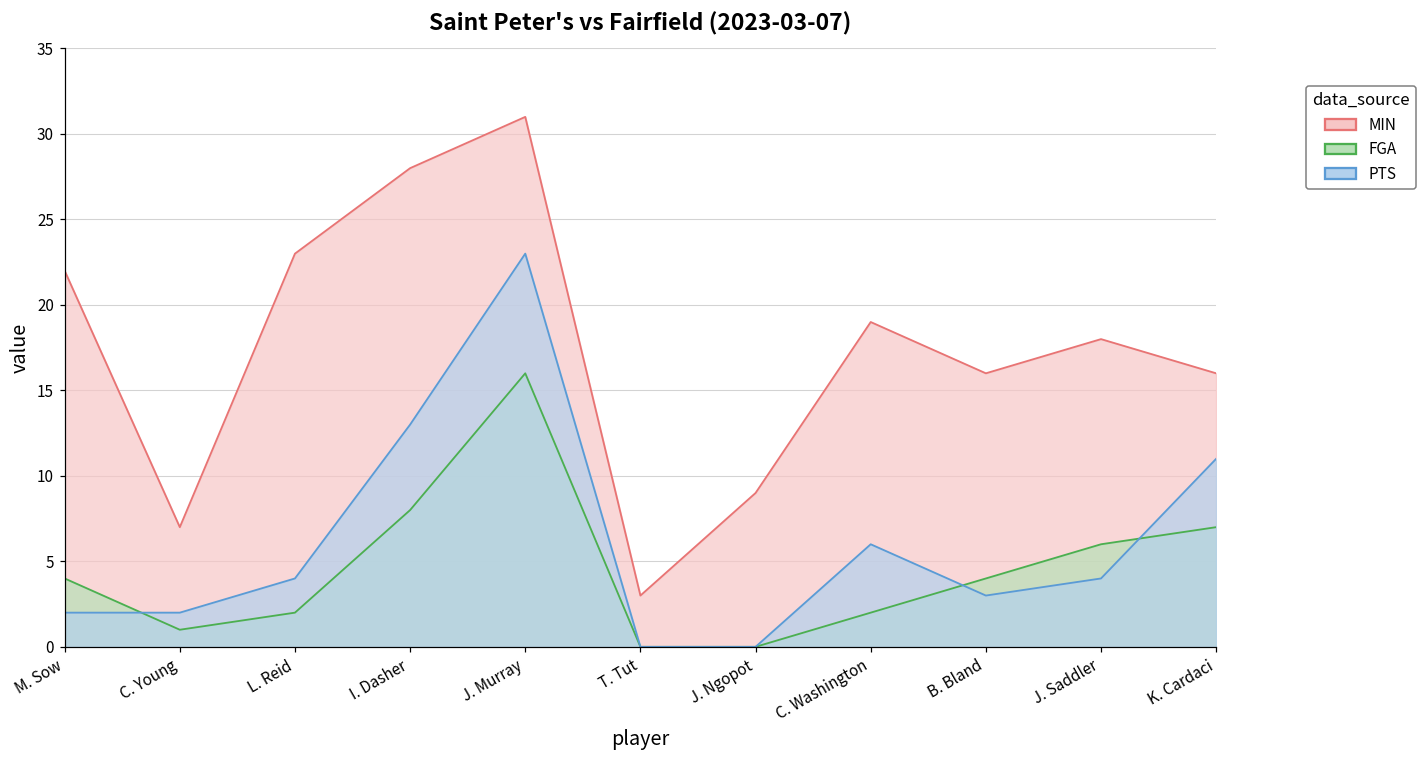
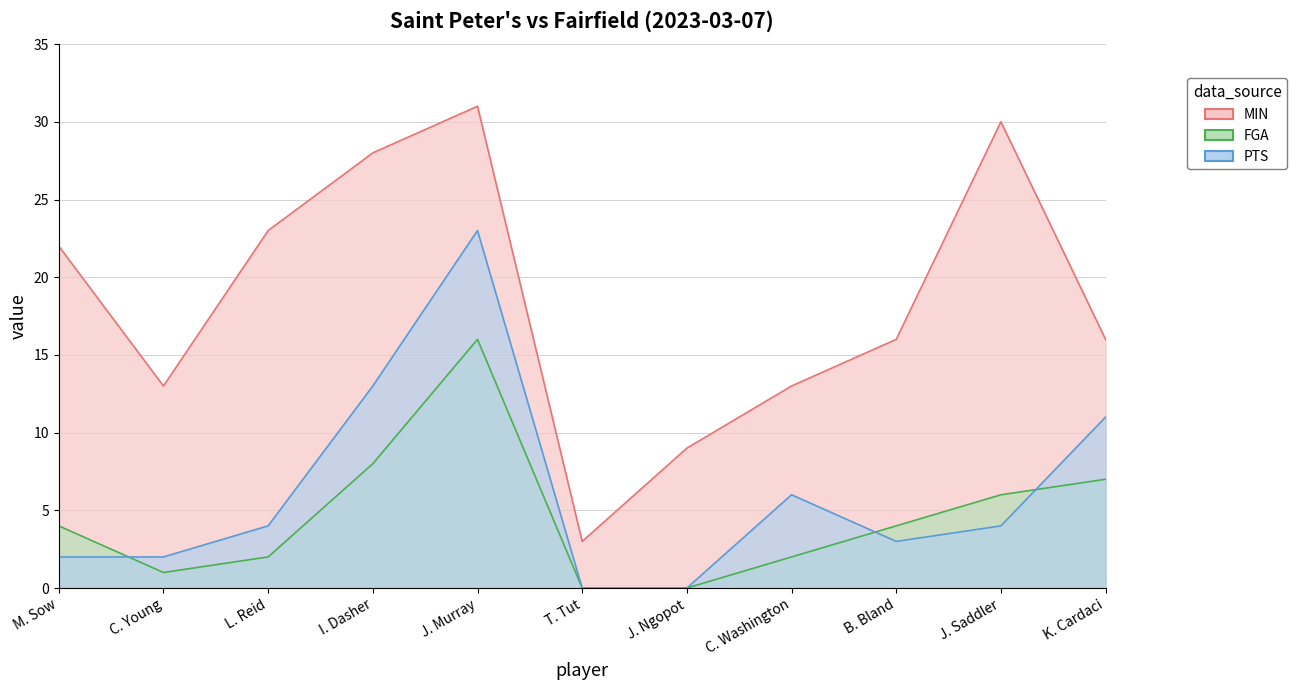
  {
    "MIN": {
      "M. Sow": 22,
-     "C. Young": 7,
+     "C. Young": 13,
      "L. Reid": 23,
      "I. Dasher": 28,
      "J. Murray": 31,
      "T. Tut": 3,
      "J. Ngopot": 9,
-     "C. Washington": 19,
+     "C. Washington": 13,
      "B. Bland": 16,
-     "J. Saddler": 18,
+     "J. Saddler": 30,
      "K. Cardaci": 16
    }
  }
